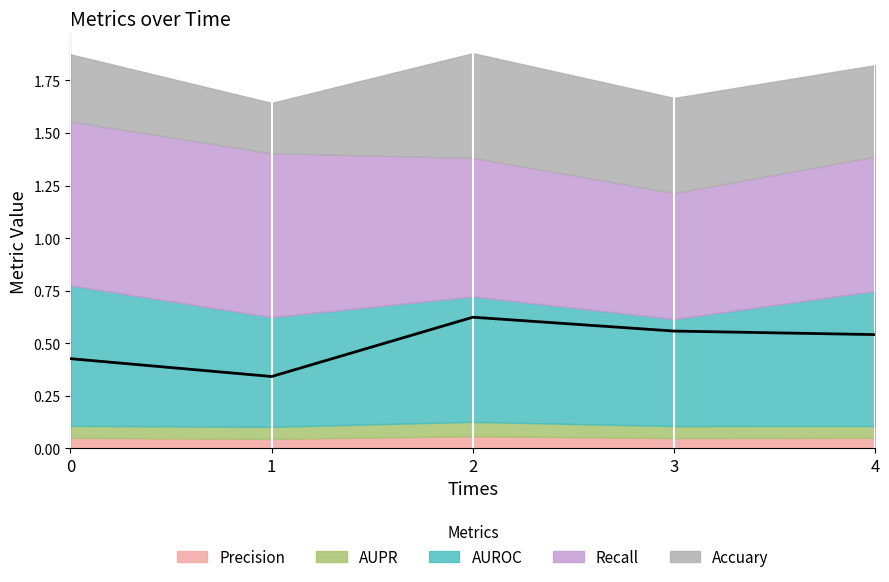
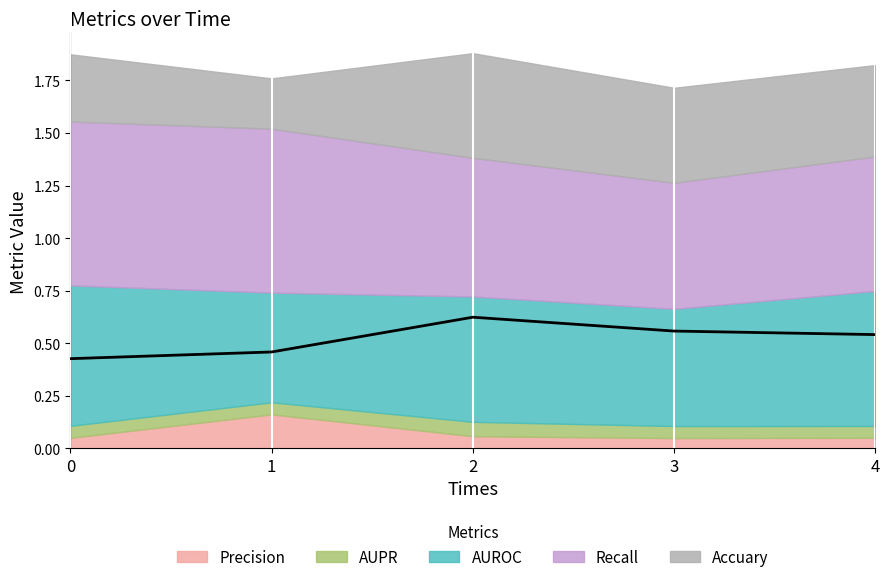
  {
    "Precision": {
      "0": 0.05,
-     "1": 0.04,
+     "1": 0.16,
      "2": 0.06,
      "3": 0.05,
      "4": 0.05
    },
    "AUPR": {
      "0": 0.06,
      "1": 0.06,
      "2": 0.07,
      "3": 0.06,
      "4": 0.06
    },
    "AUROC": {
      "0": 0.67,
      "1": 0.52,
      "2": 0.60,
-     "3": 0.51,
+     "3": 0.56,
      "4": 0.64
    }
  }
